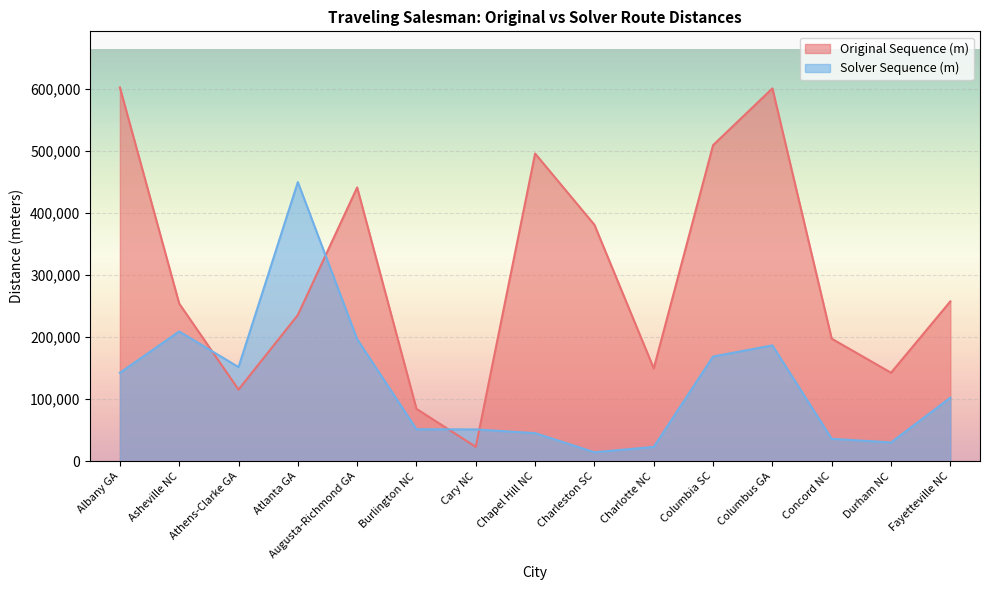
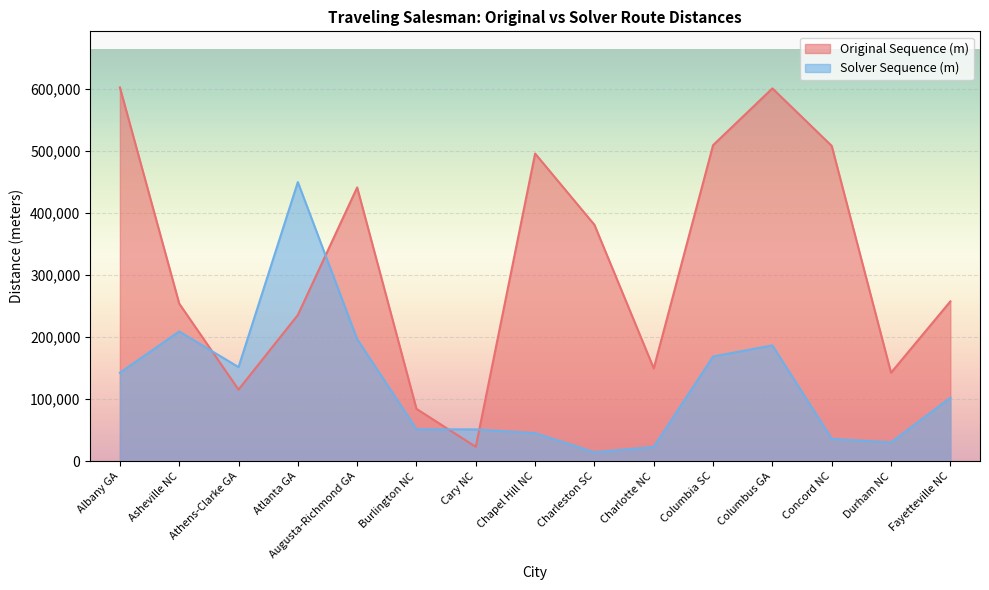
  {
    "Original Sequence (m)": {
      "Albany GA": "600,000",
      "Asheville NC": "250,000",
      "Athens-Clarke GA": "120,000",
      "Atlanta GA": "240,000",
      "Augusta-Richmond GA": "440,000",
      "Burlington NC": "80,000",
      "Cary NC": "20,000",
      "Chapel Hill NC": "500,000",
      "Charleston SC": "380,000",
      "Charlotte NC": "150,000",
      "Columbia SC": "510,000",
      "Columbus GA": "600,000",
-     "Concord NC": "200,000",
+     "Concord NC": "510,000",
      "Durham NC": "140,000",
      "Fayetteville NC": "260,000"
    },
    "Solver Sequence (m)": {
      "Albany GA": "140,000",
      "Asheville NC": "210,000",
      "Athens-Clarke GA": "150,000",
      "Atlanta GA": "450,000",
      "Augusta-Richmond GA": "200,000",
      "Burlington NC": "50,000",
      "Cary NC": "50,000",
      "Chapel Hill NC": "50,000",
      "Charleston SC": "10,000",
      "Charlotte NC": "20,000",
      "Columbia SC": "170,000",
      "Columbus GA": "190,000",
      "Concord NC": "40,000",
      "Durham NC": "30,000",
      "Fayetteville NC": "100,000"
    }
  }
